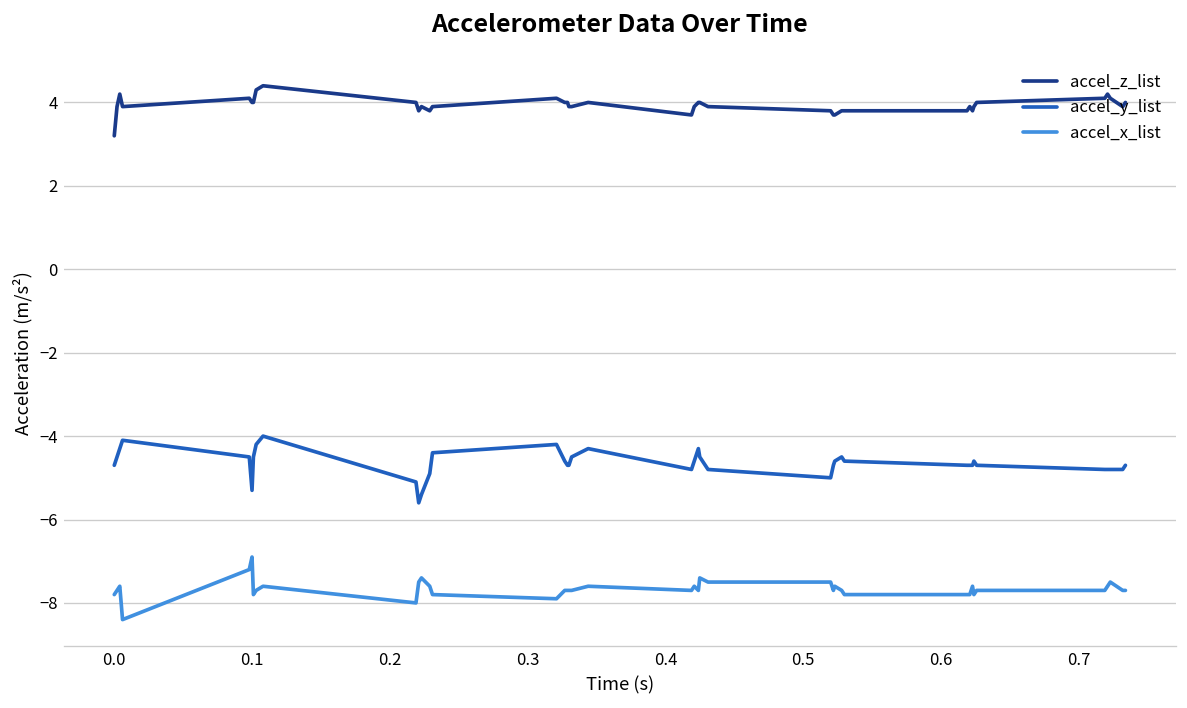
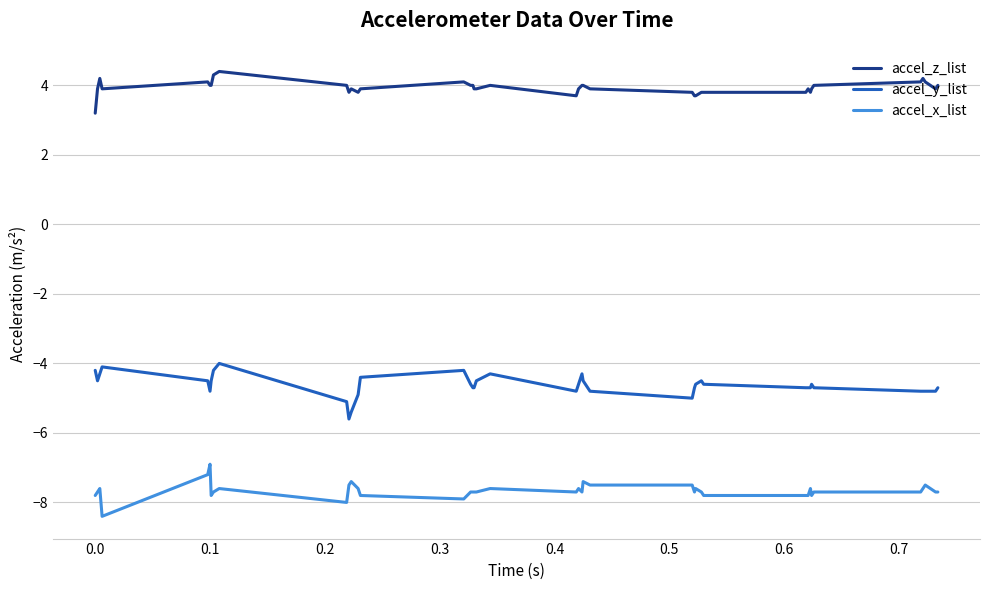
  {
    "accel_z_list": {
      "0.0": 3.2,
      "0.1": 4.0
    },
    "accel_y_list": {
-     "0.0": -4.7,
-     "0.1": -5.3
+     "0.0": -4.2,
+     "0.1": -4.8
    },
    "accel_x_list": {
      "0.0": -7.8,
      "0.1": -6.9
    }
  }
